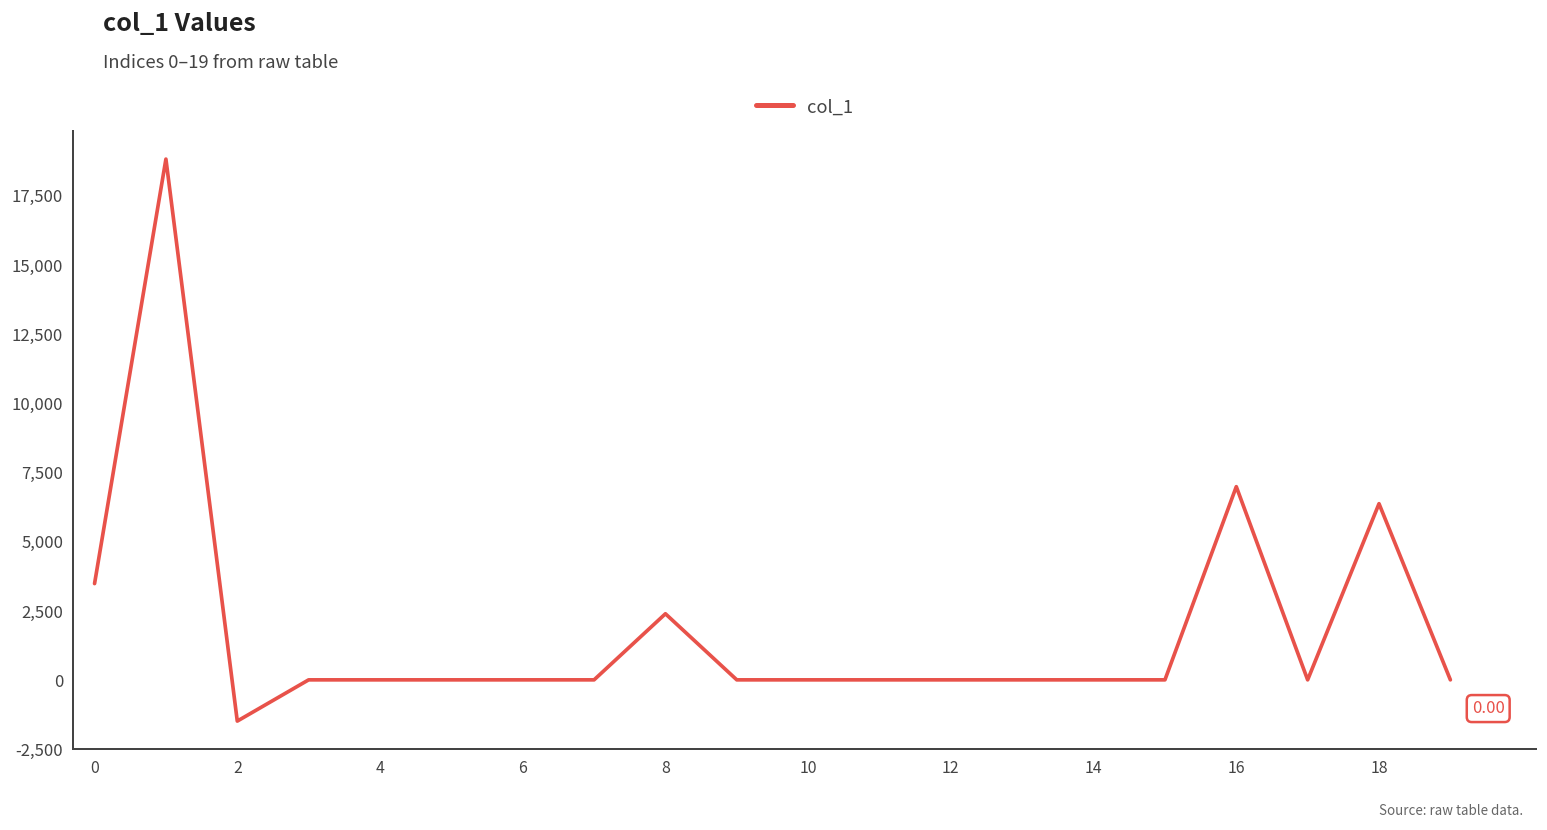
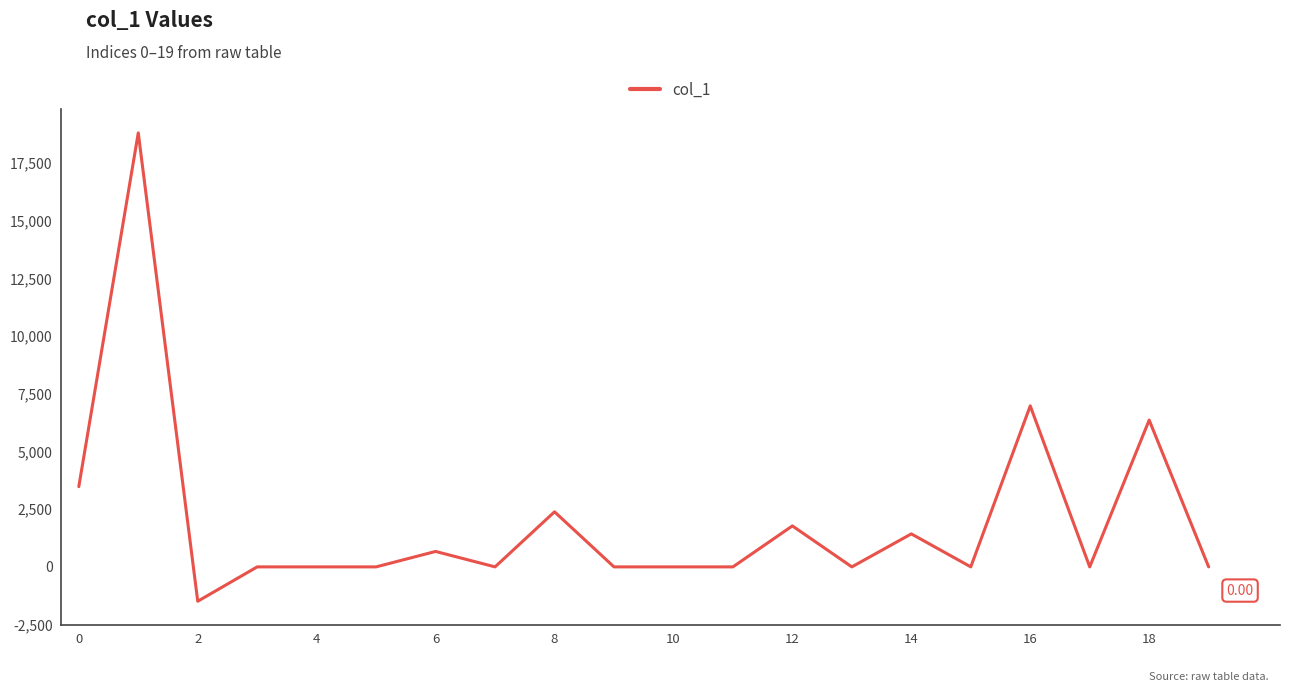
  {
    "0": "3,500",
    "2": "-1,500",
    "4": "0",
-   "6": "0",
+   "6": "700",
    "8": "2,400",
    "10": "0",
-   "12": "0",
-   "14": "0",
+   "12": "1,800",
+   "14": "1,400",
    "16": "7,000",
    "18": "6,400"
  }
